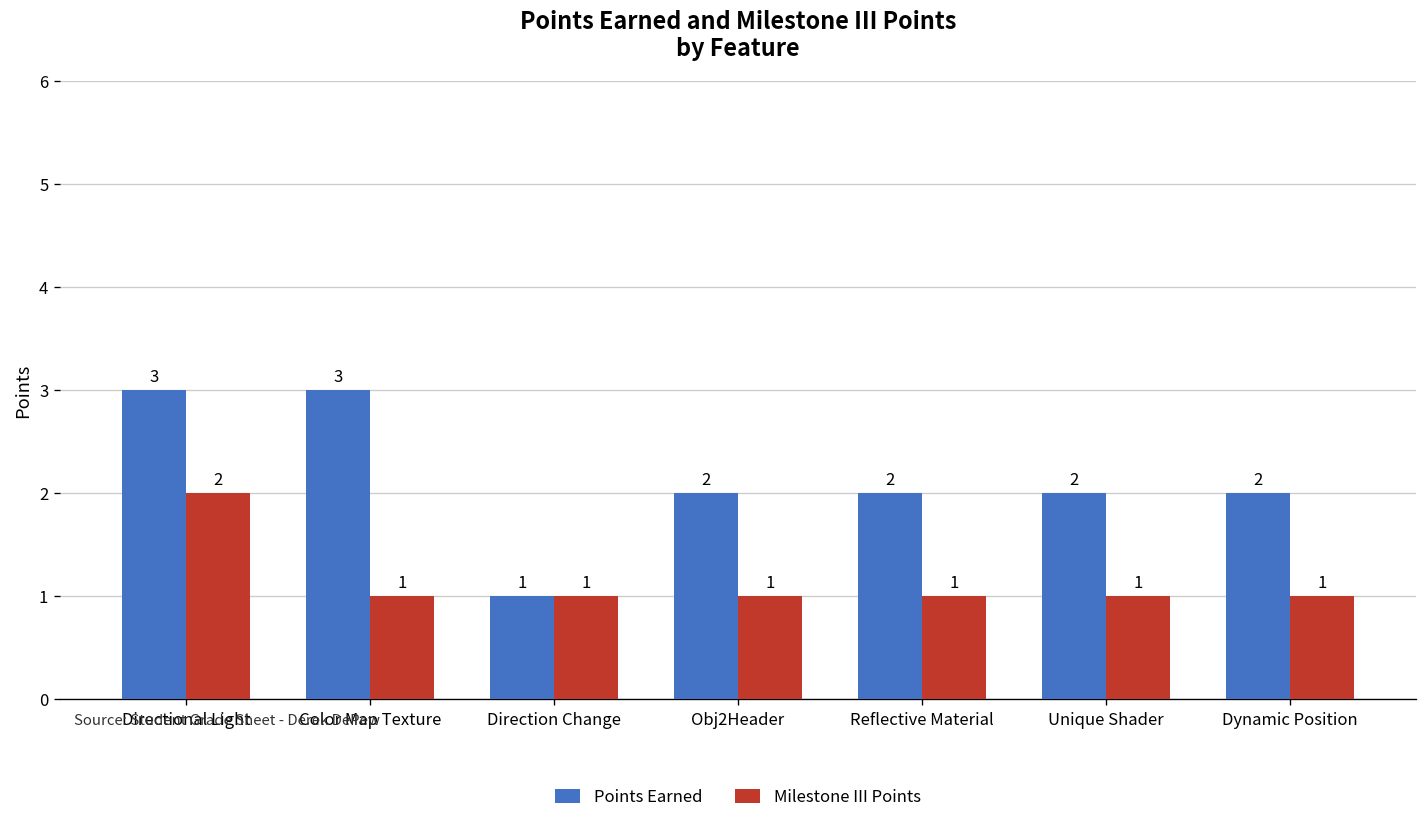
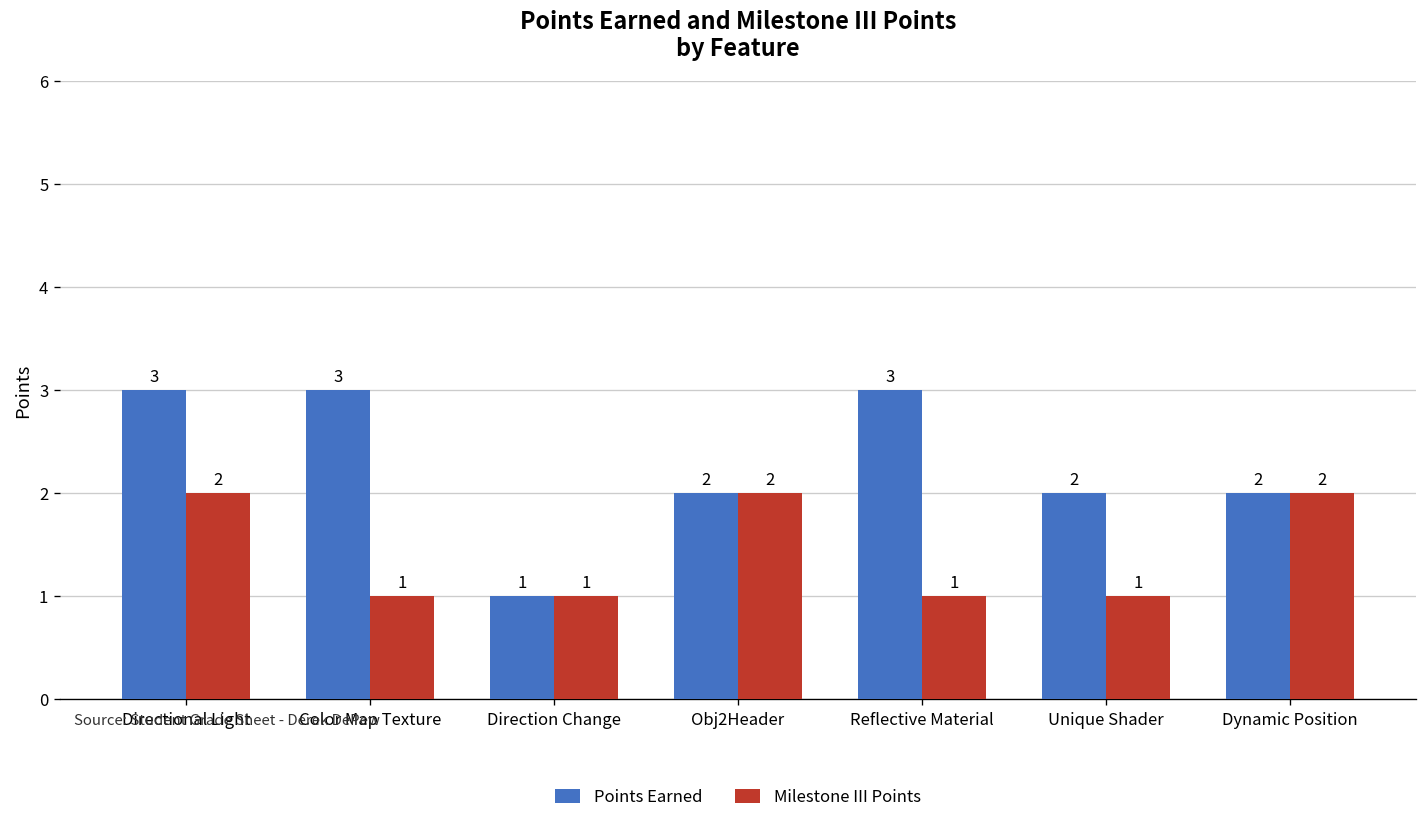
  {
    "Points Earned": {
      "Directional Light": 3,
      "Color Map Texture": 3,
      "Direction Change": 1,
      "Obj2Header": 2,
-     "Reflective Material": 2,
+     "Reflective Material": 3,
      "Unique Shader": 2,
      "Dynamic Position": 2
    },
    "Milestone III Points": {
      "Directional Light": 2,
      "Color Map Texture": 1,
      "Direction Change": 1,
-     "Obj2Header": 1,
+     "Obj2Header": 2,
      "Reflective Material": 1,
      "Unique Shader": 1,
-     "Dynamic Position": 1
+     "Dynamic Position": 2
    }
  }
